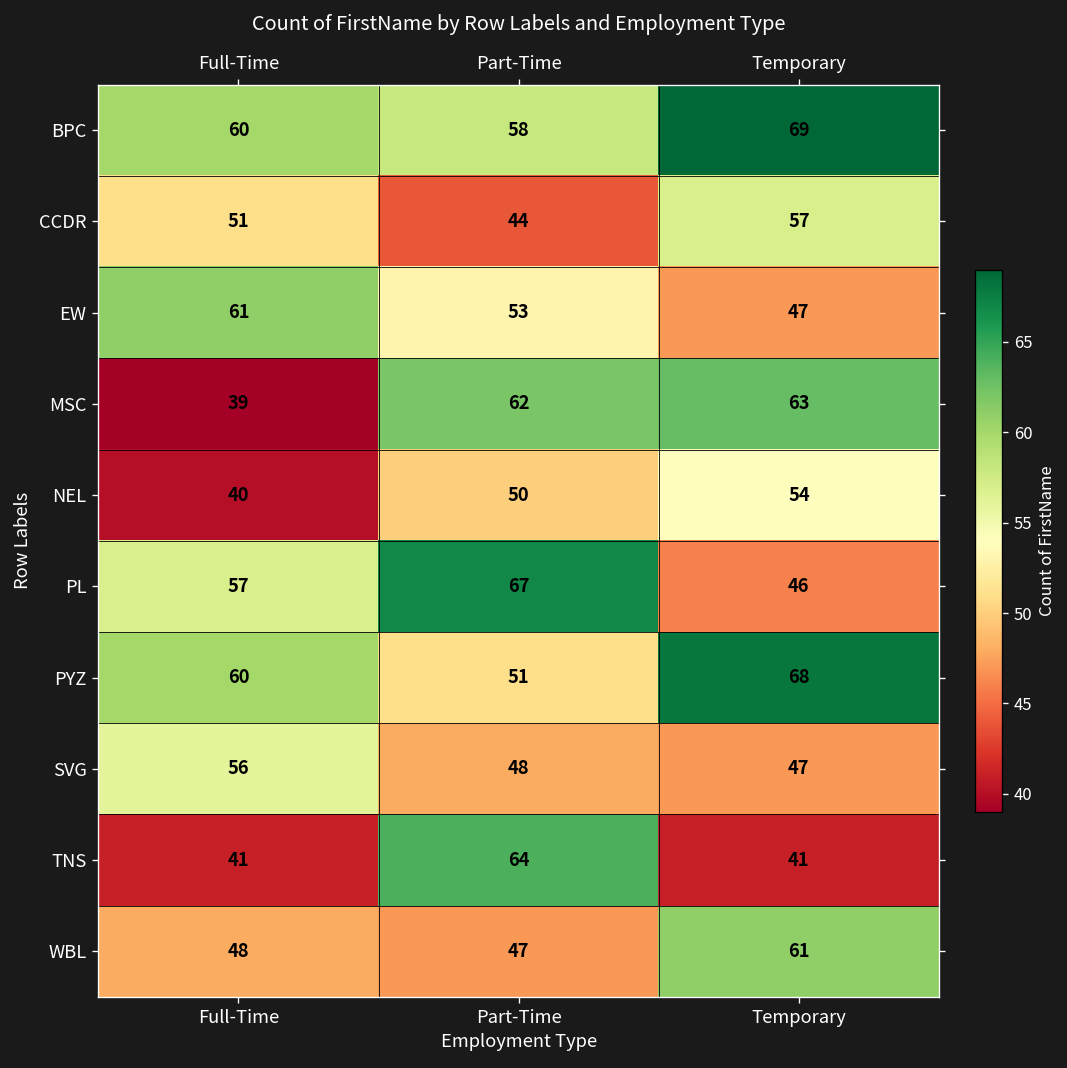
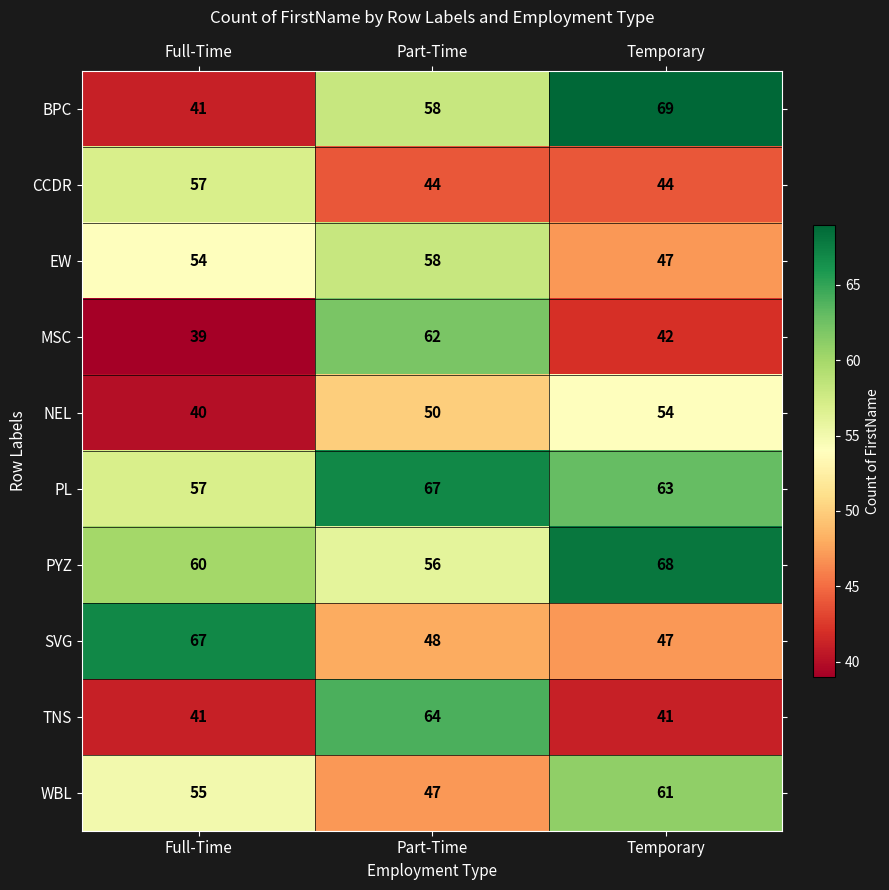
  {
    "BPC": {
-     "Full-Time": 60,
+     "Full-Time": 41,
      "Part-Time": 58,
      "Temporary": 69
    },
    "CCDR": {
-     "Full-Time": 51,
+     "Full-Time": 57,
      "Part-Time": 44,
-     "Temporary": 57
+     "Temporary": 44
    },
    "EW": {
-     "Full-Time": 61,
-     "Part-Time": 53,
+     "Full-Time": 54,
+     "Part-Time": 58,
      "Temporary": 47
    },
    "MSC": {
      "Full-Time": 39,
      "Part-Time": 62,
-     "Temporary": 63
+     "Temporary": 42
    },
    "NEL": {
      "Full-Time": 40,
      "Part-Time": 50,
      "Temporary": 54
    },
    "PL": {
      "Full-Time": 57,
      "Part-Time": 67,
-     "Temporary": 46
+     "Temporary": 63
    },
    "PYZ": {
      "Full-Time": 60,
-     "Part-Time": 51,
+     "Part-Time": 56,
      "Temporary": 68
    },
    "SVG": {
-     "Full-Time": 56,
+     "Full-Time": 67,
      "Part-Time": 48,
      "Temporary": 47
    },
    "TNS": {
      "Full-Time": 41,
      "Part-Time": 64,
      "Temporary": 41
    },
    "WBL": {
-     "Full-Time": 48,
+     "Full-Time": 55,
      "Part-Time": 47,
      "Temporary": 61
    }
  }
